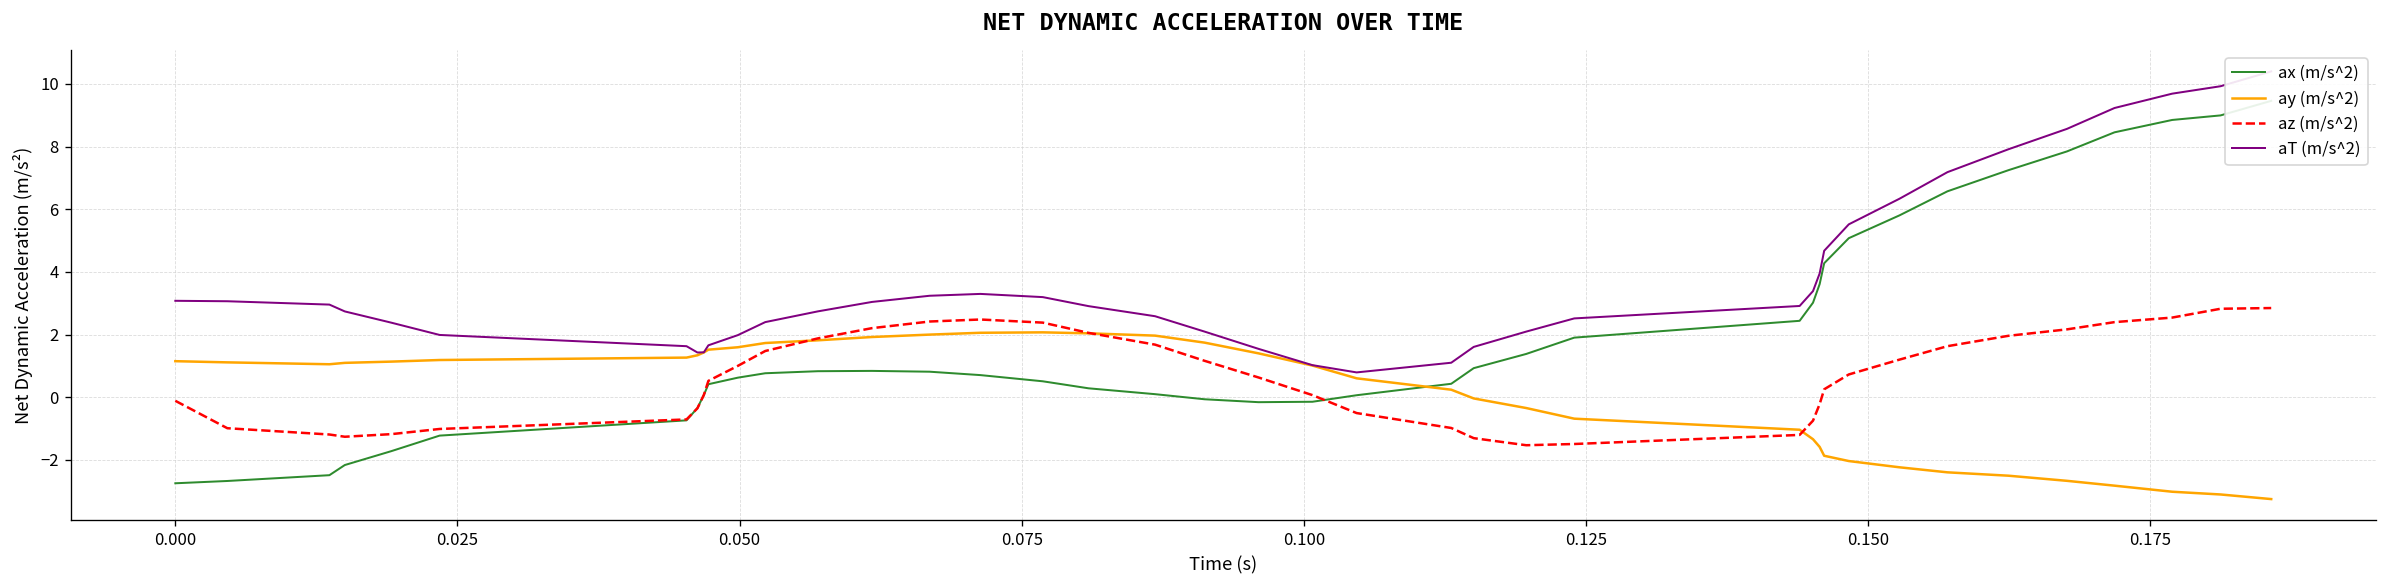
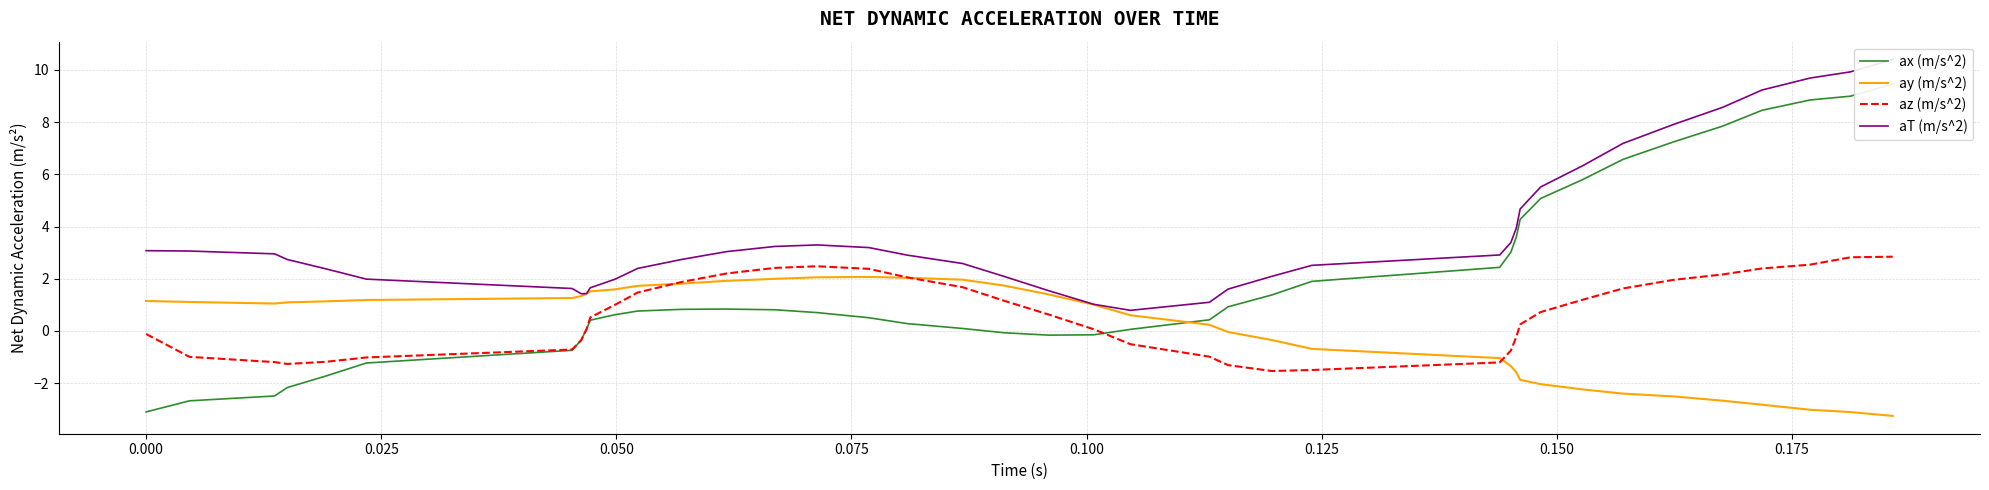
  {
    "ax (m/s^2)": {
-     "0.000": -2.7
+     "0.000": -3.1
    },
    "ay (m/s^2)": {
      "0.000": 1.1
    },
    "az (m/s^2)": {
      "0.000": -0.1
    },
    "aT (m/s^2)": {
      "0.000": 3.1
    }
  }
